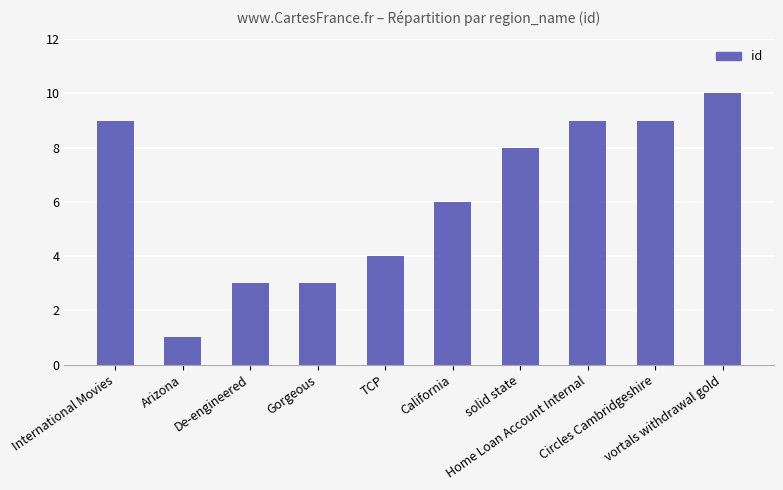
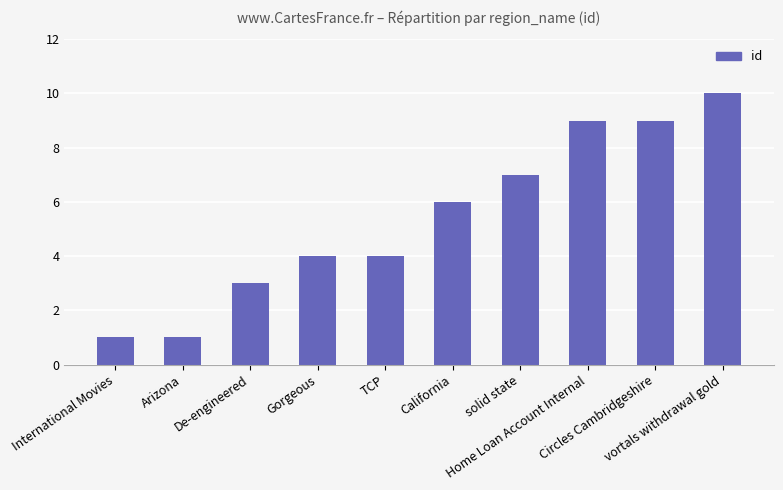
  {
-   "International Movies": 9,
+   "International Movies": 1,
    "Arizona": 1,
    "De-engineered": 3,
-   "Gorgeous": 3,
+   "Gorgeous": 4,
    "TCP": 4,
    "California": 6,
-   "solid state": 8,
+   "solid state": 7,
    "Home Loan Account Internal": 9,
    "Circles Cambridgeshire": 9,
    "vortals withdrawal gold": 10
  }
